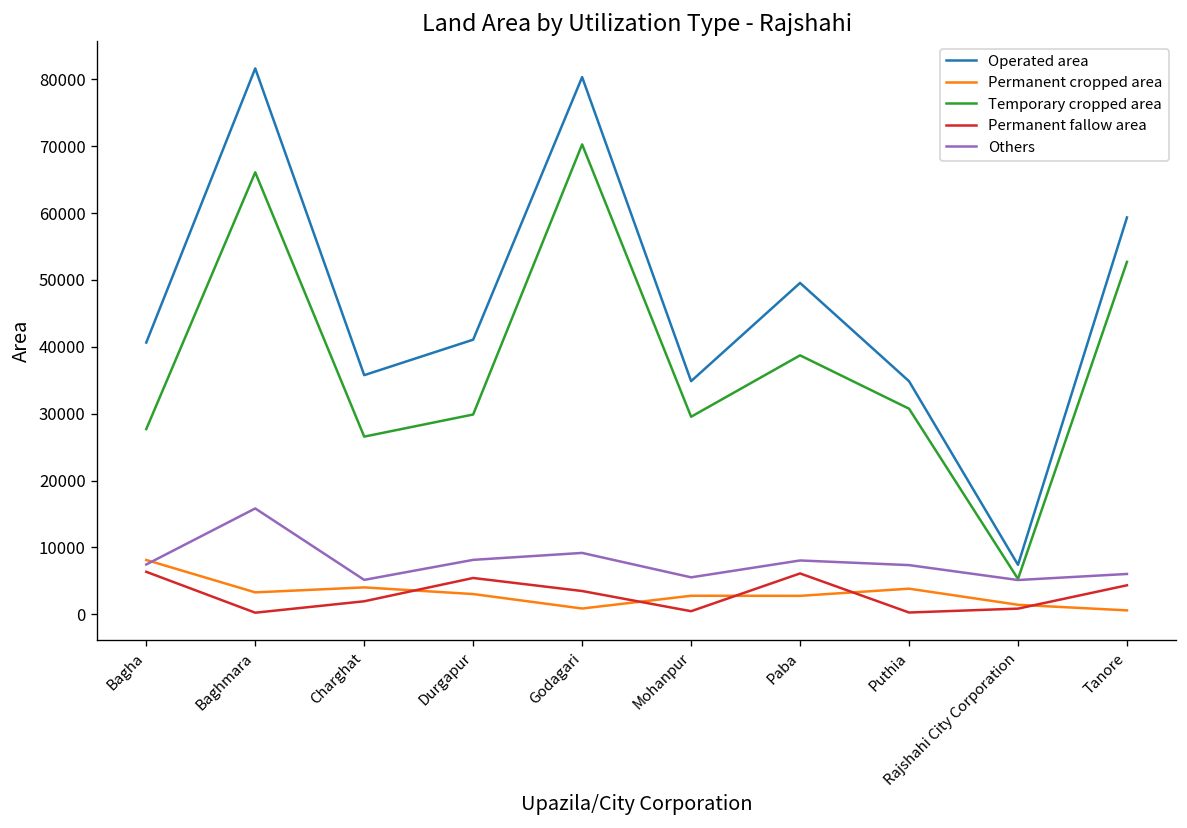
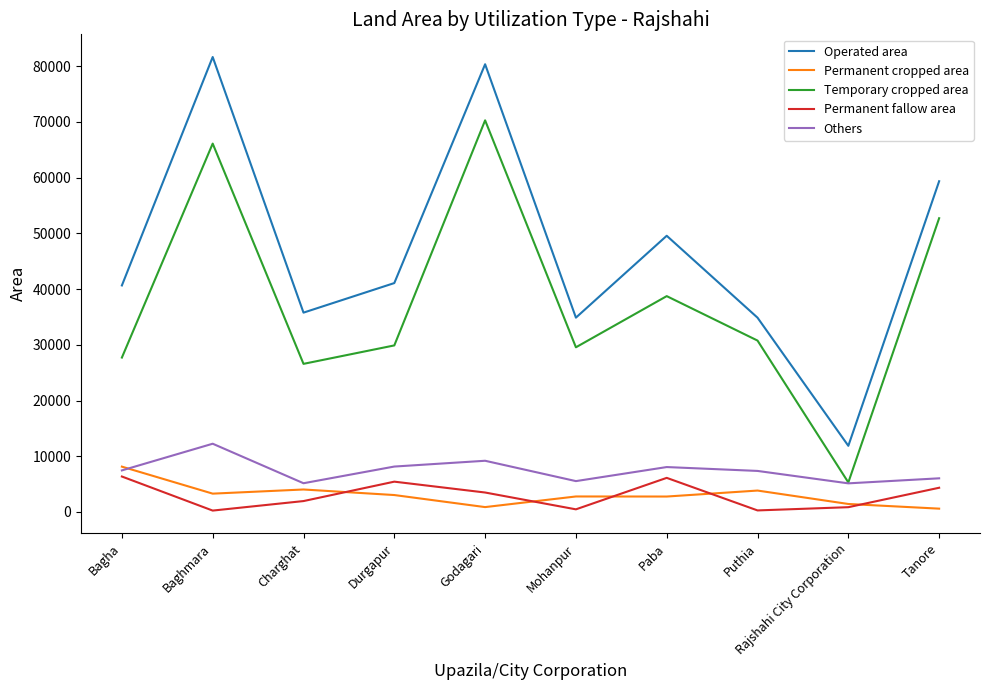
  {
    "Operated area": {
      "Bagha": 41000,
      "Baghmara": 82000,
      "Charghat": 36000,
      "Durgapur": 41000,
      "Godagari": 80000,
      "Mohanpur": 35000,
      "Paba": 50000,
      "Puthia": 35000,
-     "Rajshahi City Corporation": 7000,
+     "Rajshahi City Corporation": 12000,
      "Tanore": 59000
    },
    "Permanent cropped area": {
      "Bagha": 8000,
      "Baghmara": 3000,
      "Charghat": 4000,
      "Durgapur": 3000,
      "Godagari": 1000,
      "Mohanpur": 3000,
      "Paba": 3000,
      "Puthia": 4000,
      "Rajshahi City Corporation": 1000,
      "Tanore": 1000
    },
    "Temporary cropped area": {
      "Bagha": 28000,
      "Baghmara": 66000,
      "Charghat": 27000,
      "Durgapur": 30000,
      "Godagari": 70000,
      "Mohanpur": 30000,
      "Paba": 39000,
      "Puthia": 31000,
      "Tanore": 53000
    },
    "Permanent fallow area": {
      "Bagha": 6000,
      "Baghmara": 0,
      "Charghat": 2000,
      "Durgapur": 5000,
      "Godagari": 3000,
      "Mohanpur": 0,
      "Paba": 6000,
      "Puthia": 0,
      "Rajshahi City Corporation": 1000,
      "Tanore": 4000
    },
    "Others": {
      "Bagha": 7000,
-     "Baghmara": 16000,
+     "Baghmara": 12000,
      "Charghat": 5000,
      "Durgapur": 8000,
      "Godagari": 9000,
      "Mohanpur": 6000,
      "Paba": 8000,
      "Puthia": 7000,
      "Tanore": 6000
    }
  }
